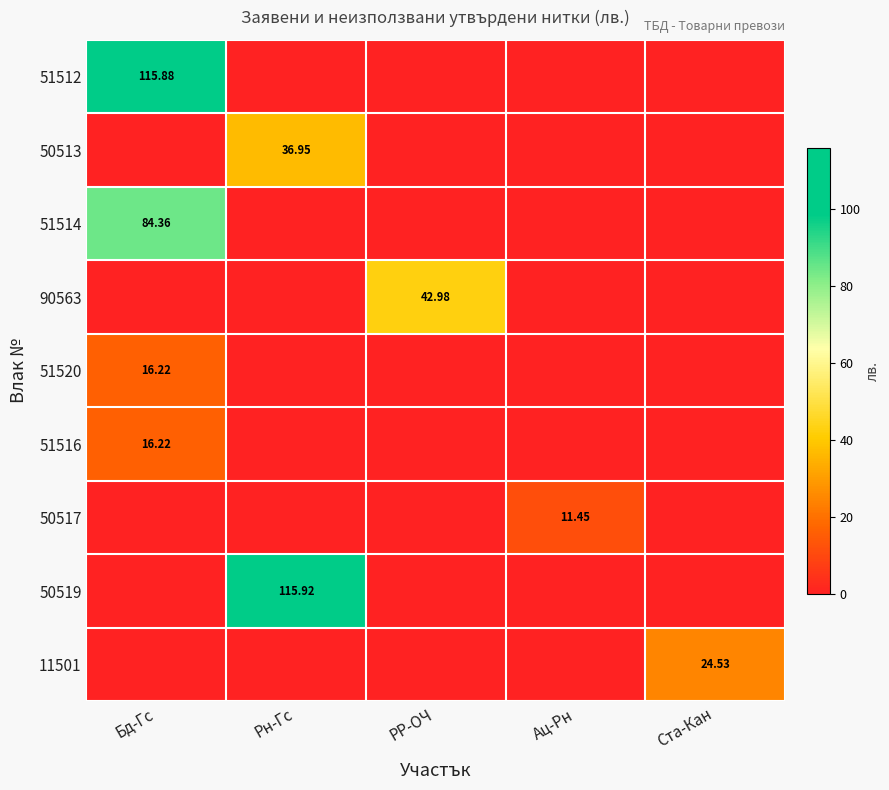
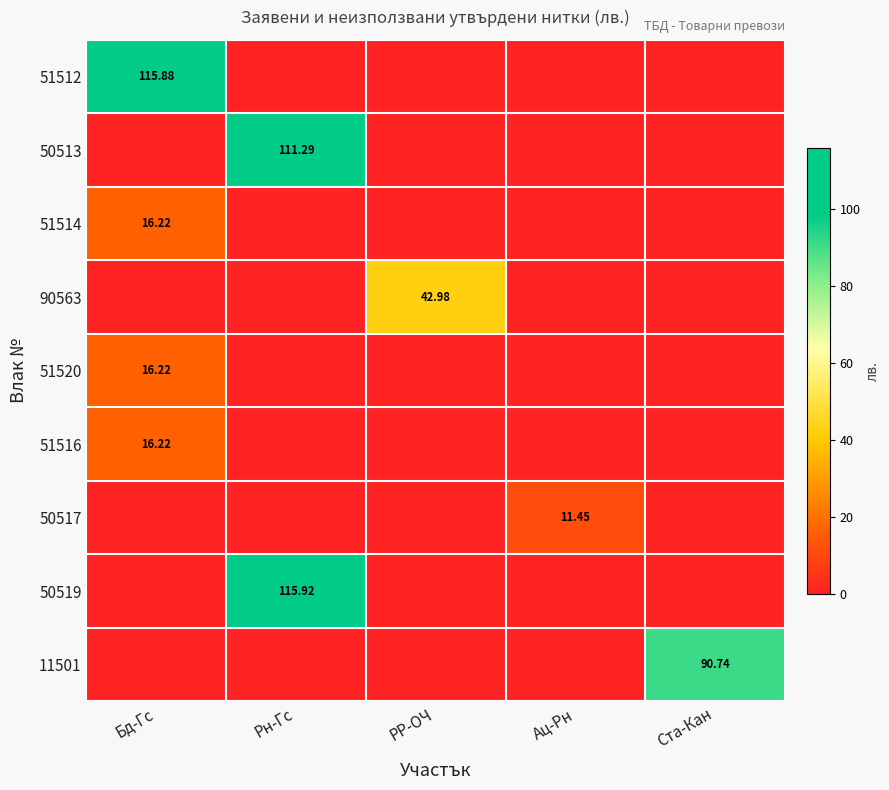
  {
    "51512": {
      "Бд-Гс": 115.88
    },
    "50513": {
-     "Рн-Гс": 36.95
+     "Рн-Гс": 111.29
    },
    "51514": {
-     "Бд-Гс": 84.36
+     "Бд-Гс": 16.22
    },
    "90563": {
      "РР-ОЧ": 42.98
    },
    "51520": {
      "Бд-Гс": 16.22
    },
    "51516": {
      "Бд-Гс": 16.22
    },
    "50517": {
      "Ац-Рн": 11.45
    },
    "50519": {
      "Рн-Гс": 115.92
    },
    "11501": {
-     "Ста-Кан": 24.53
+     "Ста-Кан": 90.74
    }
  }
